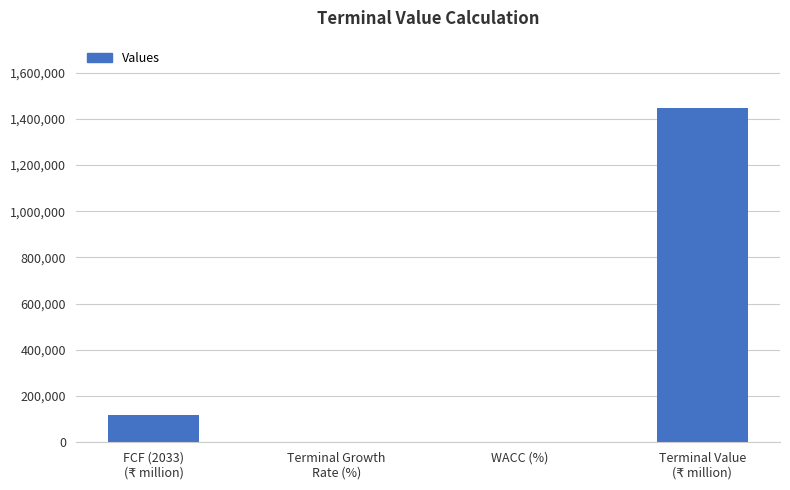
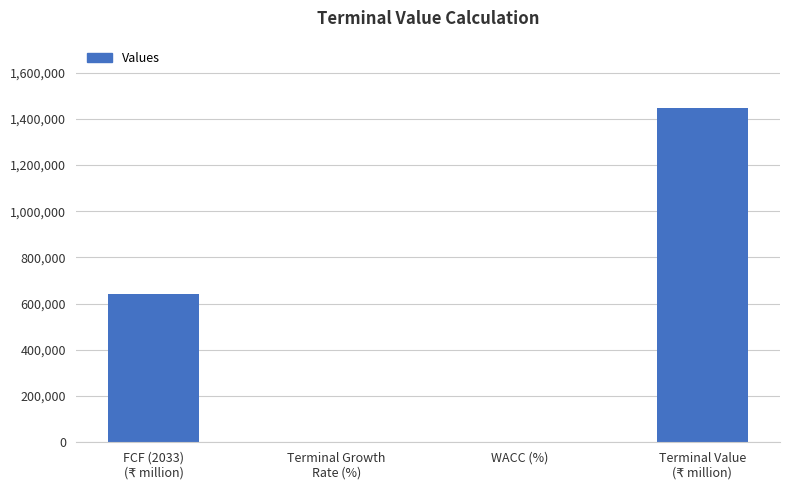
  {
-   "FCF (2033) (₹ million)": "120,000",
+   "FCF (2033) (₹ million)": "640,000",
    "Terminal Value (₹ million)": "1,450,000"
  }
